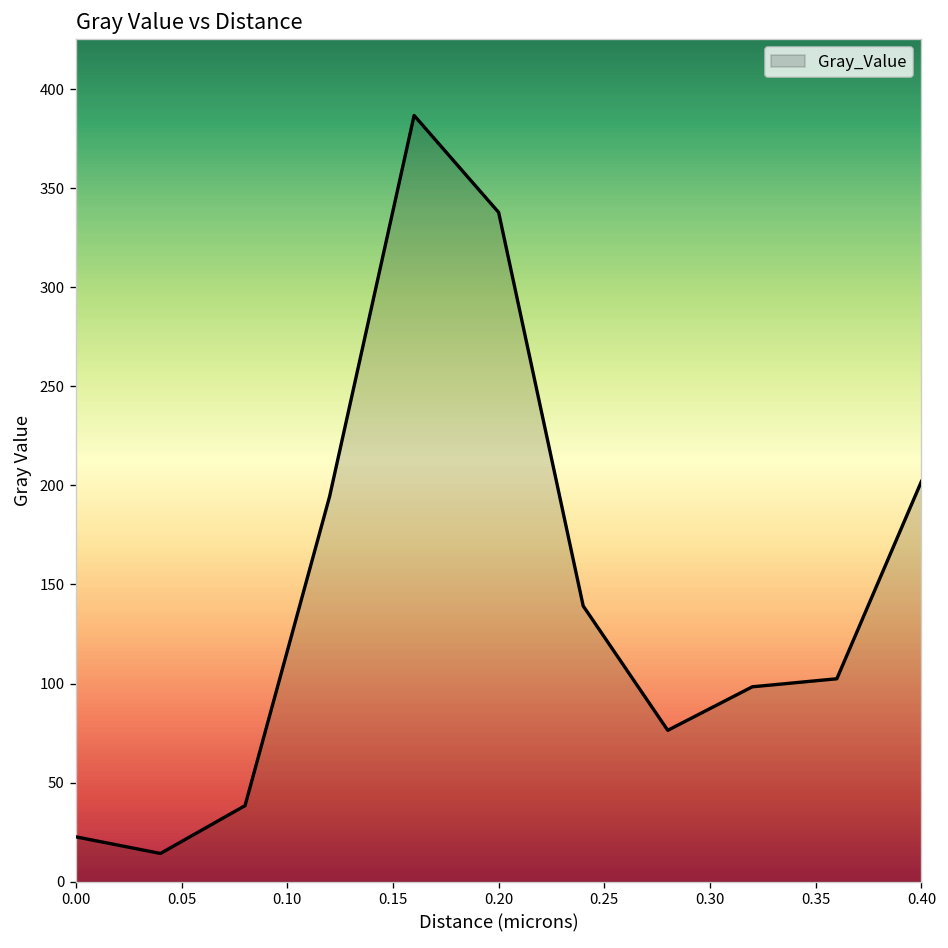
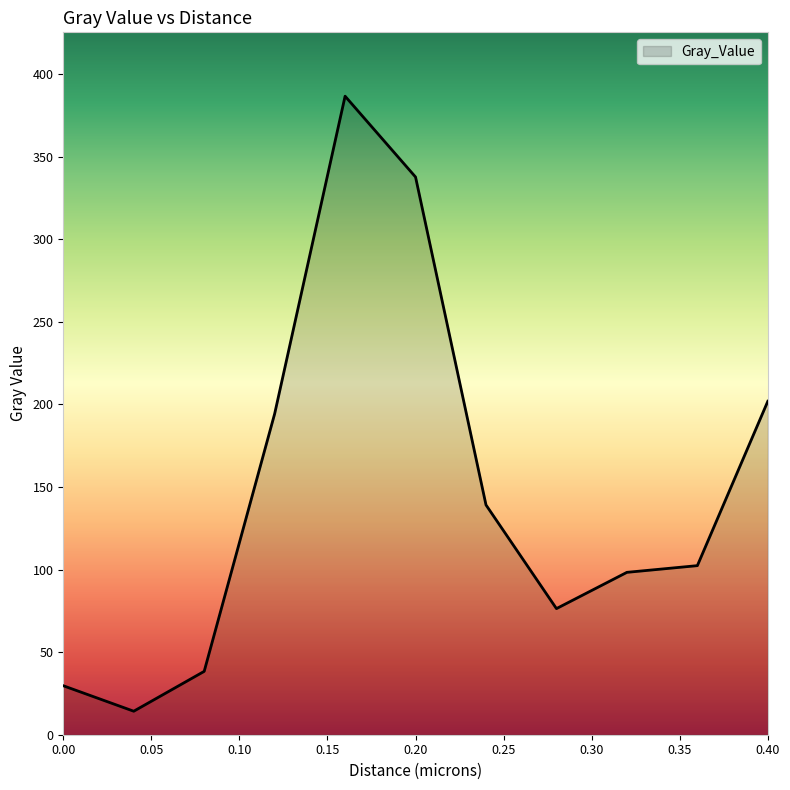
  {
-   "0.00": 23,
+   "0.00": 30,
    "0.20": 338,
    "0.40": 202
  }
